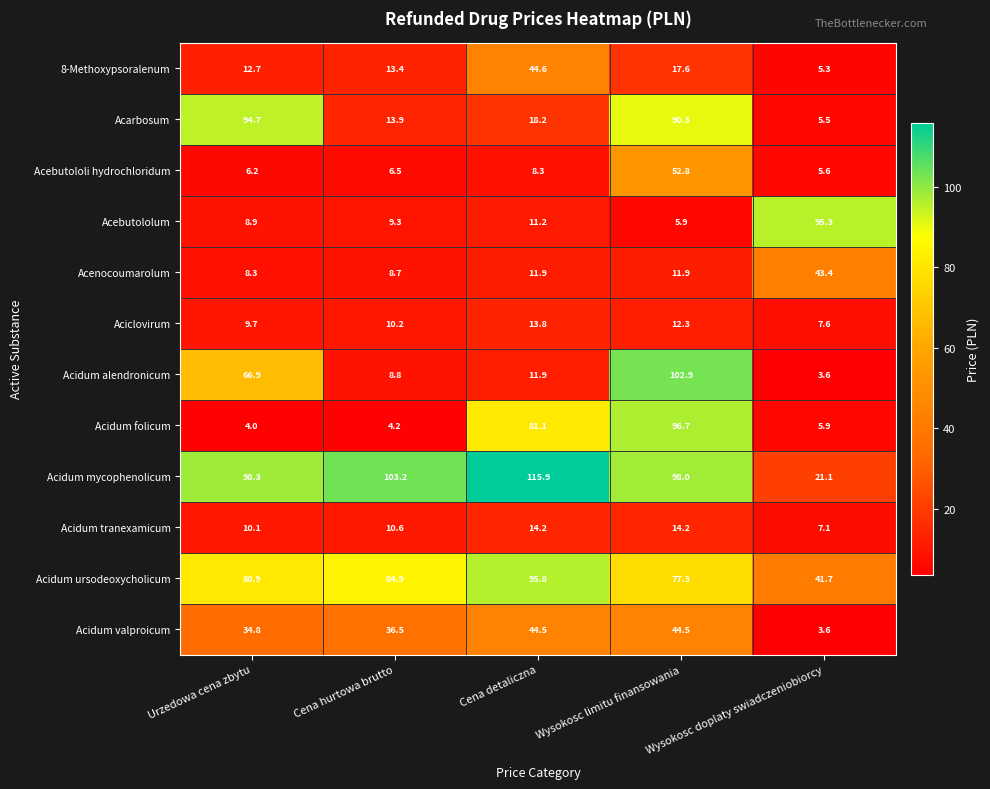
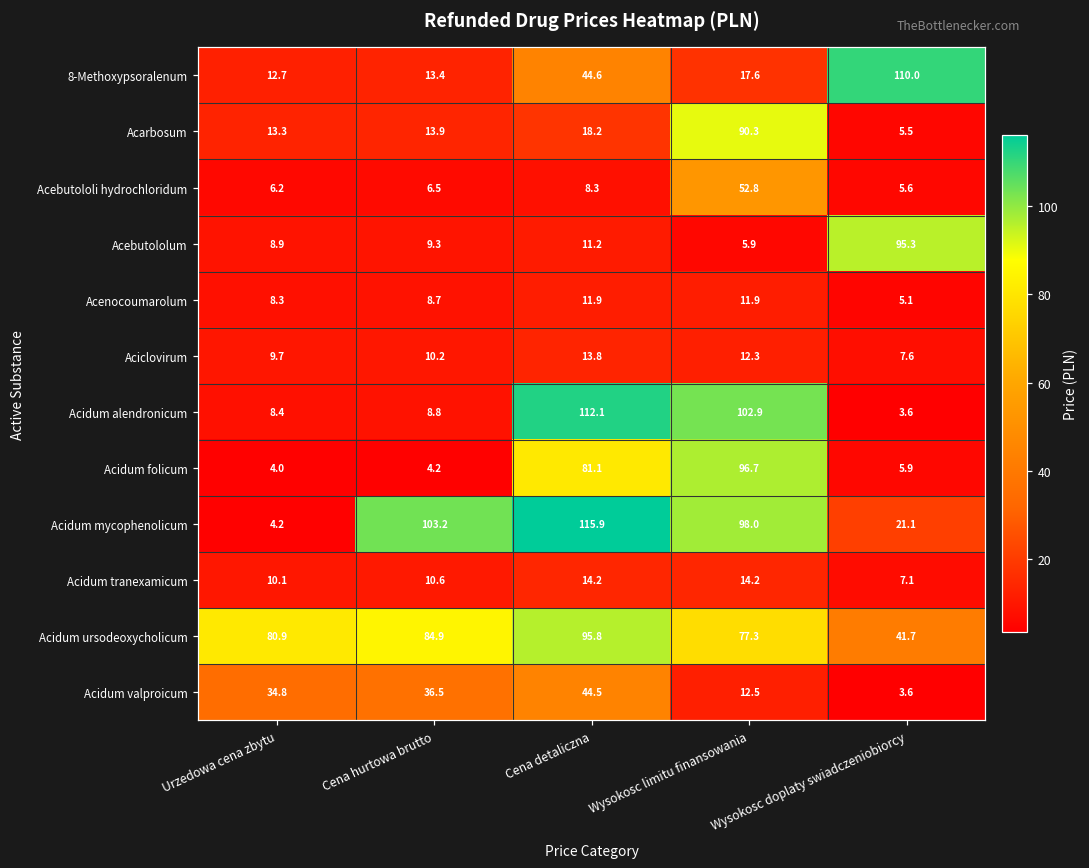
  {
    "8-Methoxypsoralenum": {
      "Urzedowa cena zbytu": 12.7,
      "Cena hurtowa brutto": 13.4,
      "Cena detaliczna": 44.6,
      "Wysokosc limitu finansowania": 17.6,
-     "Wysokosc doplaty swiadczeniobiorcy": 5.3
+     "Wysokosc doplaty swiadczeniobiorcy": 110.0
    },
    "Acarbosum": {
-     "Urzedowa cena zbytu": 94.7,
+     "Urzedowa cena zbytu": 13.3,
      "Cena hurtowa brutto": 13.9,
      "Cena detaliczna": 18.2,
      "Wysokosc limitu finansowania": 90.3,
      "Wysokosc doplaty swiadczeniobiorcy": 5.5
    },
    "Acebutololi hydrochloridum": {
      "Urzedowa cena zbytu": 6.2,
      "Cena hurtowa brutto": 6.5,
      "Cena detaliczna": 8.3,
      "Wysokosc limitu finansowania": 52.8,
      "Wysokosc doplaty swiadczeniobiorcy": 5.6
    },
    "Acebutololum": {
      "Urzedowa cena zbytu": 8.9,
      "Cena hurtowa brutto": 9.3,
      "Cena detaliczna": 11.2,
      "Wysokosc limitu finansowania": 5.9,
      "Wysokosc doplaty swiadczeniobiorcy": 95.3
    },
    "Acenocoumarolum": {
      "Urzedowa cena zbytu": 8.3,
      "Cena hurtowa brutto": 8.7,
      "Cena detaliczna": 11.9,
      "Wysokosc limitu finansowania": 11.9,
-     "Wysokosc doplaty swiadczeniobiorcy": 43.4
+     "Wysokosc doplaty swiadczeniobiorcy": 5.1
    },
    "Aciclovirum": {
      "Urzedowa cena zbytu": 9.7,
      "Cena hurtowa brutto": 10.2,
      "Cena detaliczna": 13.8,
      "Wysokosc limitu finansowania": 12.3,
      "Wysokosc doplaty swiadczeniobiorcy": 7.6
    },
    "Acidum alendronicum": {
-     "Urzedowa cena zbytu": 66.9,
+     "Urzedowa cena zbytu": 8.4,
      "Cena hurtowa brutto": 8.8,
-     "Cena detaliczna": 11.9,
+     "Cena detaliczna": 112.1,
      "Wysokosc limitu finansowania": 102.9,
      "Wysokosc doplaty swiadczeniobiorcy": 3.6
    },
    "Acidum folicum": {
      "Urzedowa cena zbytu": 4.0,
      "Cena hurtowa brutto": 4.2,
      "Cena detaliczna": 81.1,
      "Wysokosc limitu finansowania": 96.7,
      "Wysokosc doplaty swiadczeniobiorcy": 5.9
    },
    "Acidum mycophenolicum": {
-     "Urzedowa cena zbytu": 98.3,
+     "Urzedowa cena zbytu": 4.2,
      "Cena hurtowa brutto": 103.2,
      "Cena detaliczna": 115.9,
      "Wysokosc limitu finansowania": 98.0,
      "Wysokosc doplaty swiadczeniobiorcy": 21.1
    },
    "Acidum tranexamicum": {
      "Urzedowa cena zbytu": 10.1,
      "Cena hurtowa brutto": 10.6,
      "Cena detaliczna": 14.2,
      "Wysokosc limitu finansowania": 14.2,
      "Wysokosc doplaty swiadczeniobiorcy": 7.1
    },
    "Acidum ursodeoxycholicum": {
      "Urzedowa cena zbytu": 80.9,
      "Cena hurtowa brutto": 84.9,
      "Cena detaliczna": 95.8,
      "Wysokosc limitu finansowania": 77.3,
      "Wysokosc doplaty swiadczeniobiorcy": 41.7
    },
    "Acidum valproicum": {
      "Urzedowa cena zbytu": 34.8,
      "Cena hurtowa brutto": 36.5,
      "Cena detaliczna": 44.5,
-     "Wysokosc limitu finansowania": 44.5,
+     "Wysokosc limitu finansowania": 12.5,
      "Wysokosc doplaty swiadczeniobiorcy": 3.6
    }
  }
